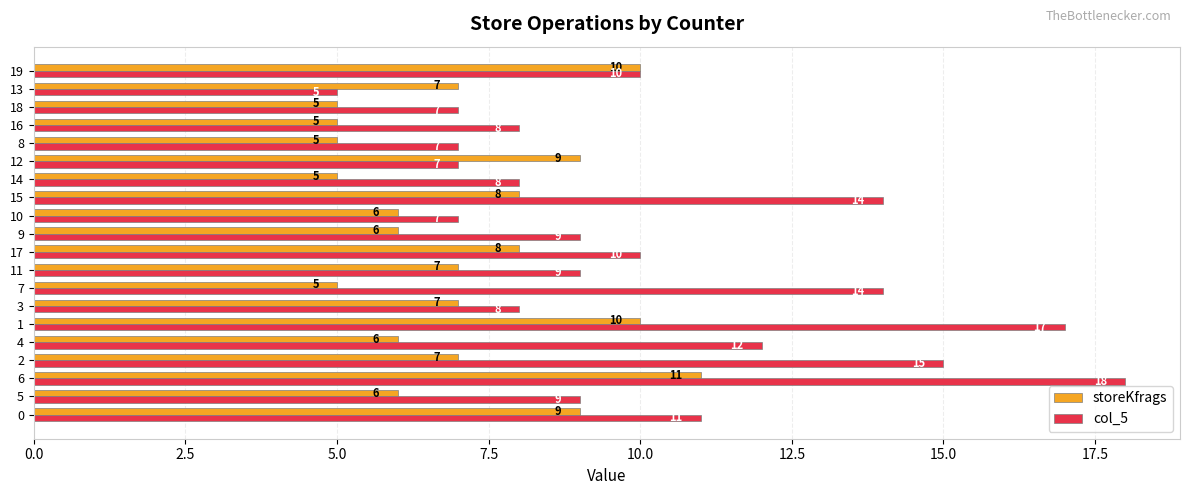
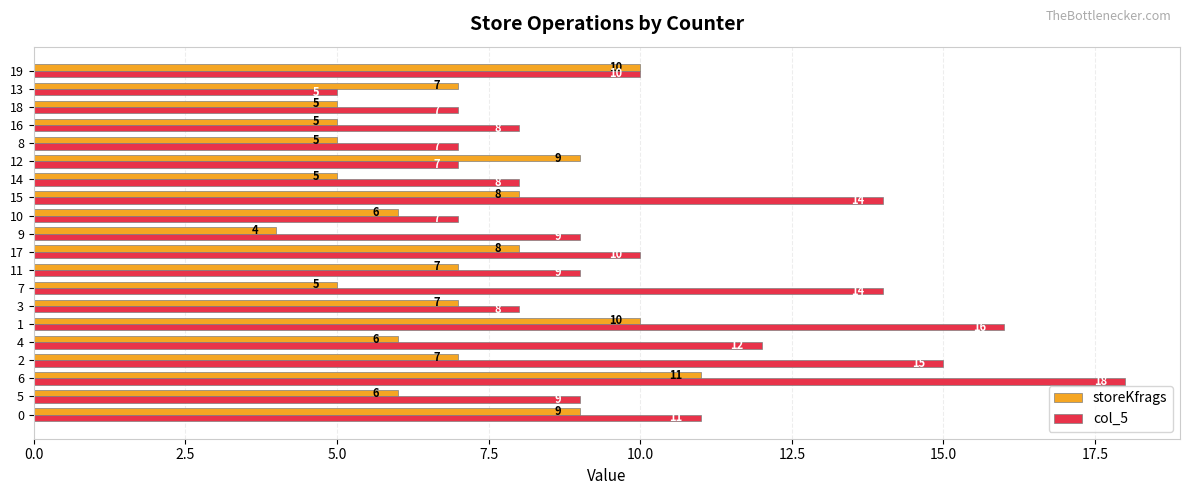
  {
    "storeKfrags": {
      "13": 7,
      "18": 5,
      "16": 5,
      "8": 5,
      "12": 9,
      "14": 5,
      "15": 8,
      "10": 6,
-     "9": 6,
+     "9": 4,
      "17": 8,
      "11": 7,
      "7": 5,
      "3": 7,
      "1": 10,
      "4": 6,
      "2": 7,
      "6": 11,
      "5": 6,
      "0": 9
    },
    "col_5": {
      "16": 8,
      "15": 14,
      "10": 7,
      "9": 9,
      "17": 10,
      "11": 9,
      "7": 14,
      "3": 8,
-     "1": 17,
+     "1": 16,
      "2": 15,
      "6": 18,
      "0": 11
    }
  }
